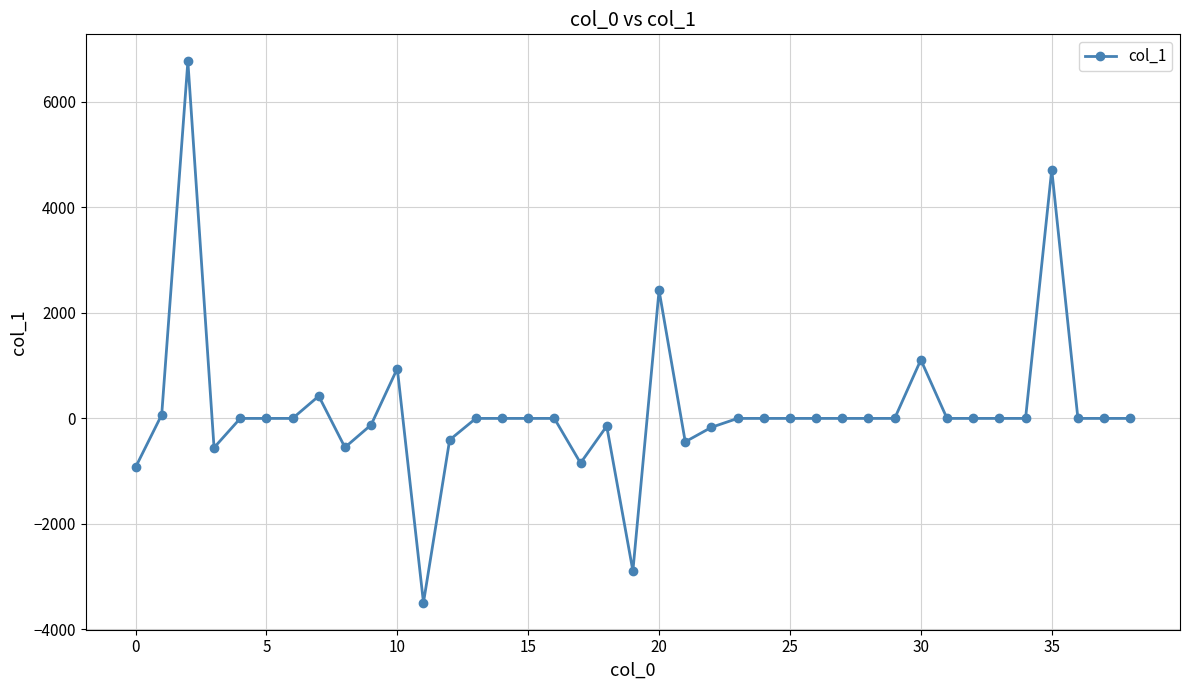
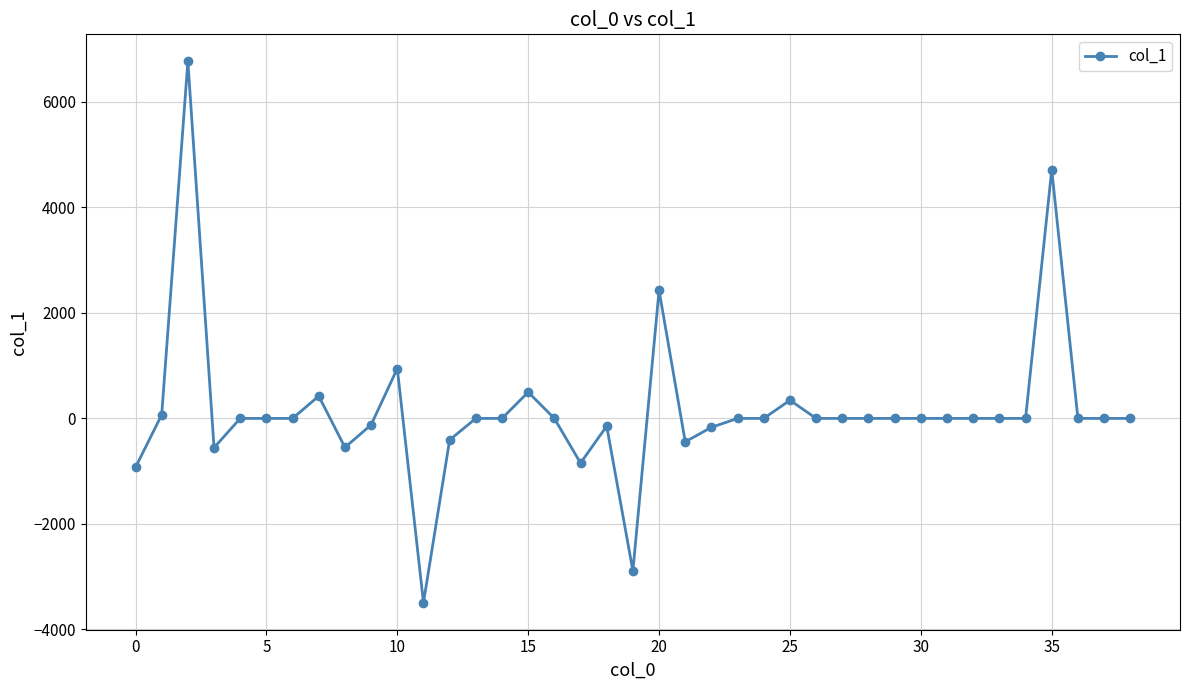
  {
    "0": -900,
    "5": 0,
    "10": 900,
-   "15": 0,
+   "15": 500,
    "20": 2400,
-   "25": 0,
-   "30": 1100,
+   "25": 300,
+   "30": 0,
    "35": 4700
  }
